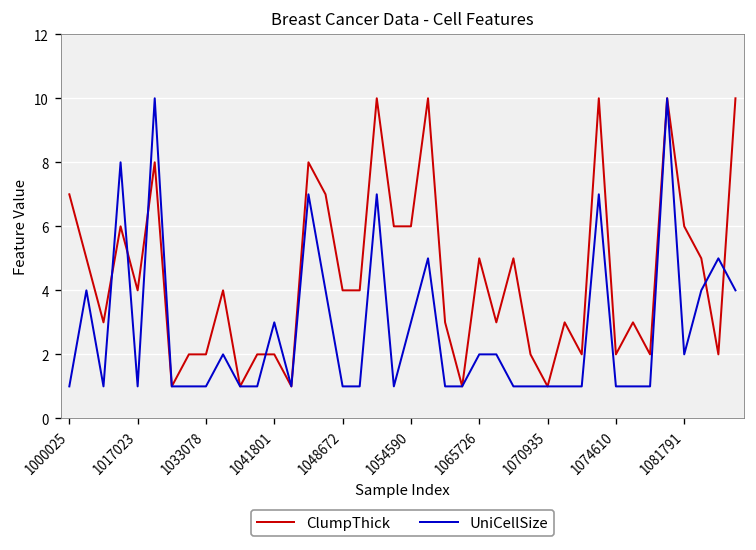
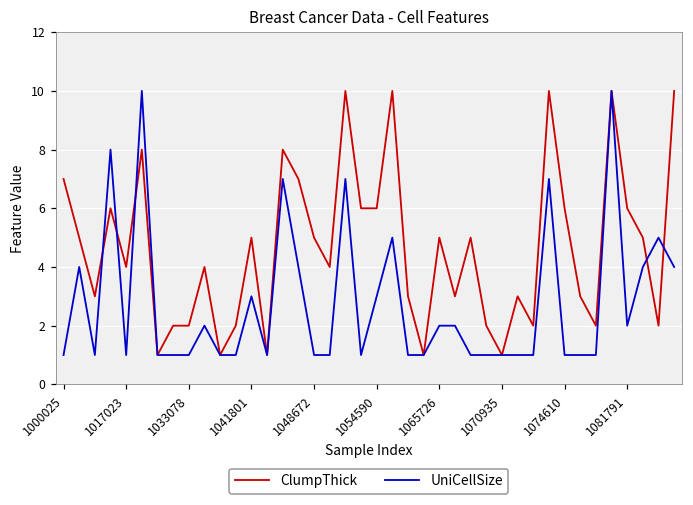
  {
    "ClumpThick": {
      "1000025": 7,
      "1017023": 4,
-     "1041801": 2,
-     "1048672": 4,
+     "1041801": 5,
+     "1048672": 5,
      "1054590": 6,
      "1065726": 5,
-     "1074610": 2,
+     "1074610": 6,
      "1081791": 6
    },
    "UniCellSize": {
      "1000025": 1,
      "1017023": 1,
      "1041801": 3,
      "1048672": 1,
      "1054590": 3,
      "1065726": 2,
      "1074610": 1,
      "1081791": 2
    }
  }
